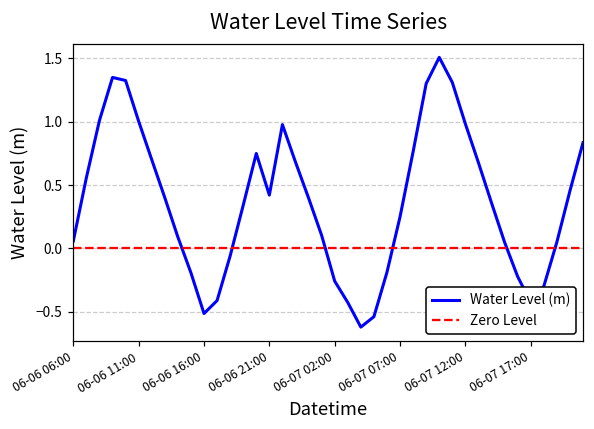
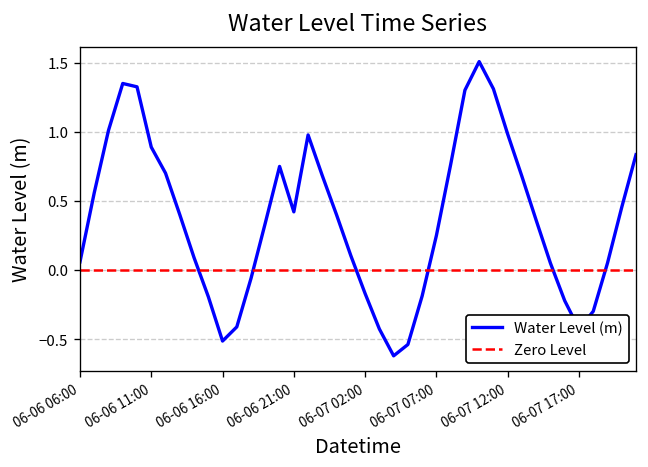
  {
    "06-06 06:00": 0.06,
-   "06-06 11:00": 1.00,
+   "06-06 11:00": 0.89,
    "06-06 16:00": -0.51,
    "06-06 21:00": 0.42,
-   "06-07 02:00": -0.26,
+   "06-07 02:00": -0.17,
    "06-07 07:00": 0.25,
    "06-07 12:00": 0.98
  }
